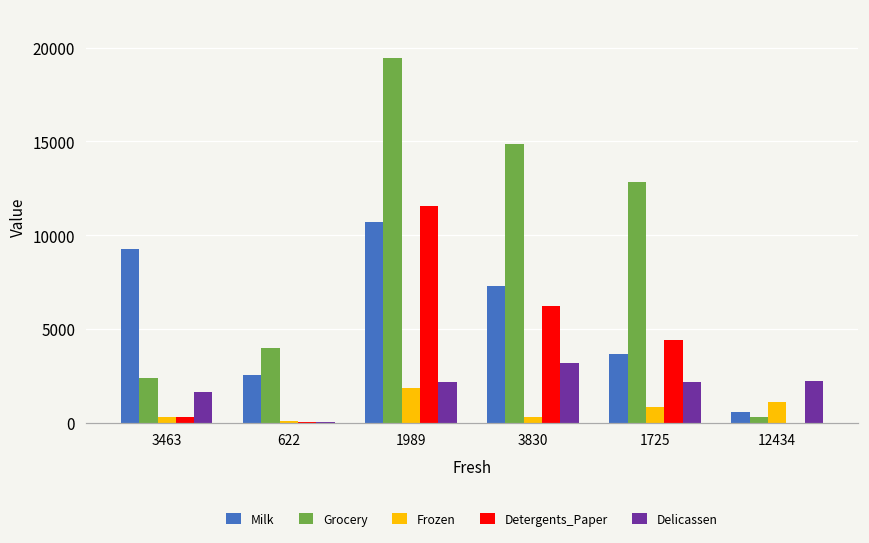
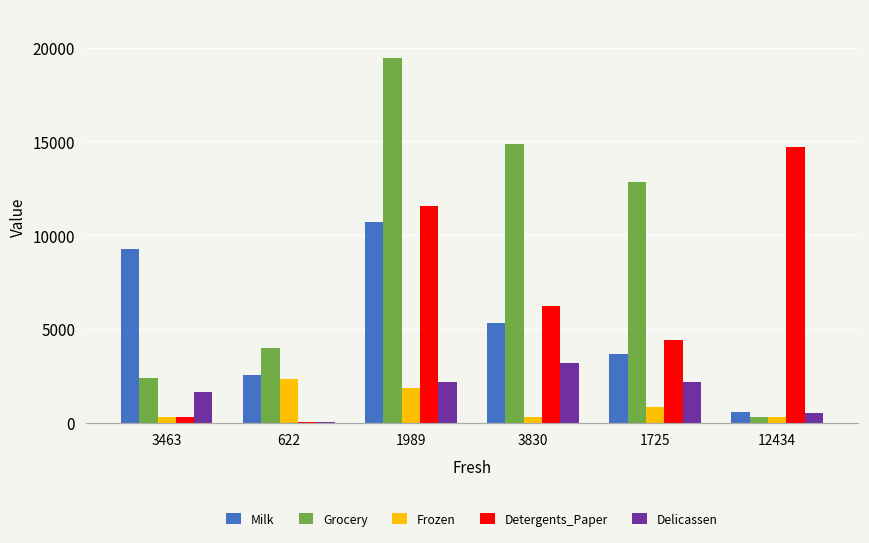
  {
    "Milk": {
      "3463": 9300,
      "622": 2500,
      "1989": 10700,
-     "3830": 7300,
+     "3830": 5300,
      "1725": 3700,
      "12434": 500
    },
    "Grocery": {
      "3463": 2400,
      "622": 4000,
      "1989": 19500,
      "3830": 14900,
      "1725": 12800,
      "12434": 300
    },
    "Frozen": {
      "3463": 300,
-     "622": 100,
+     "622": 2300,
      "1989": 1900,
      "3830": 300,
      "1725": 800,
-     "12434": 1100
+     "12434": 300
    },
    "Detergents_Paper": {
      "3463": 300,
      "1989": 11600,
      "3830": 6200,
      "1725": 4400,
-     "12434": 0
+     "12434": 14700
    },
    "Delicassen": {
      "3463": 1600,
      "1989": 2200,
      "3830": 3200,
      "1725": 2200,
-     "12434": 2200
+     "12434": 500
    }
  }
